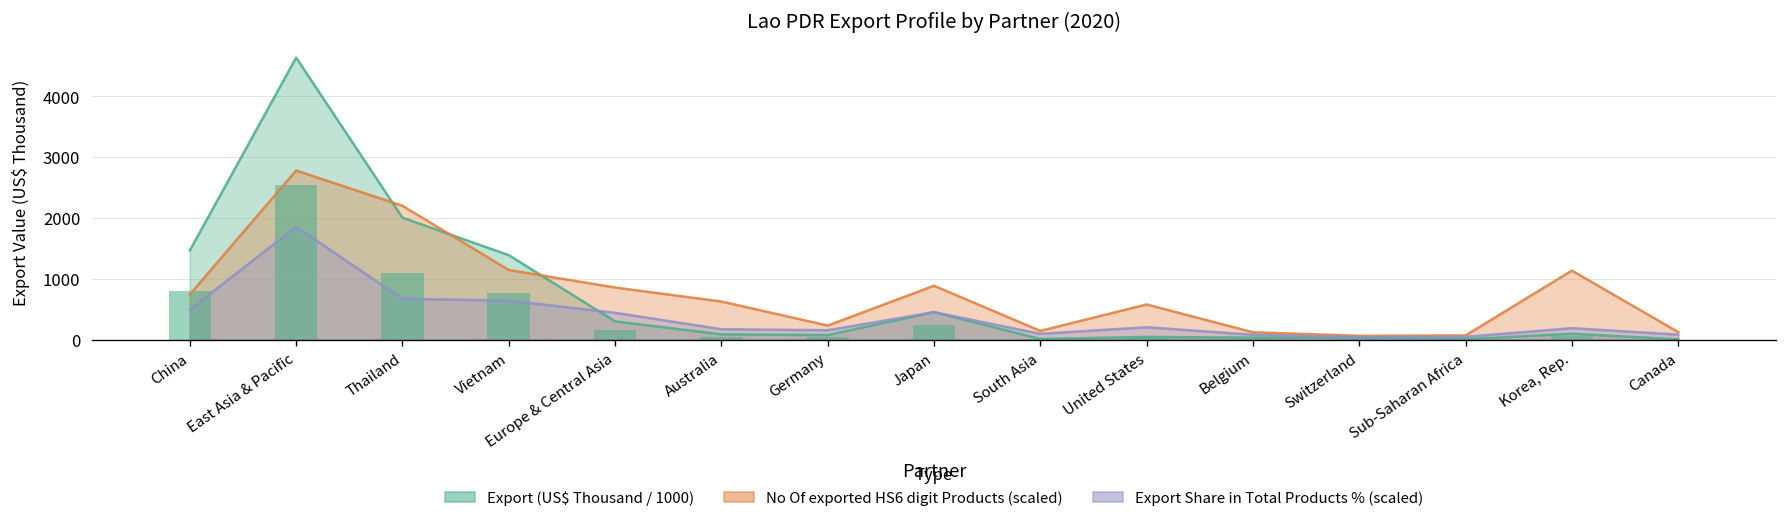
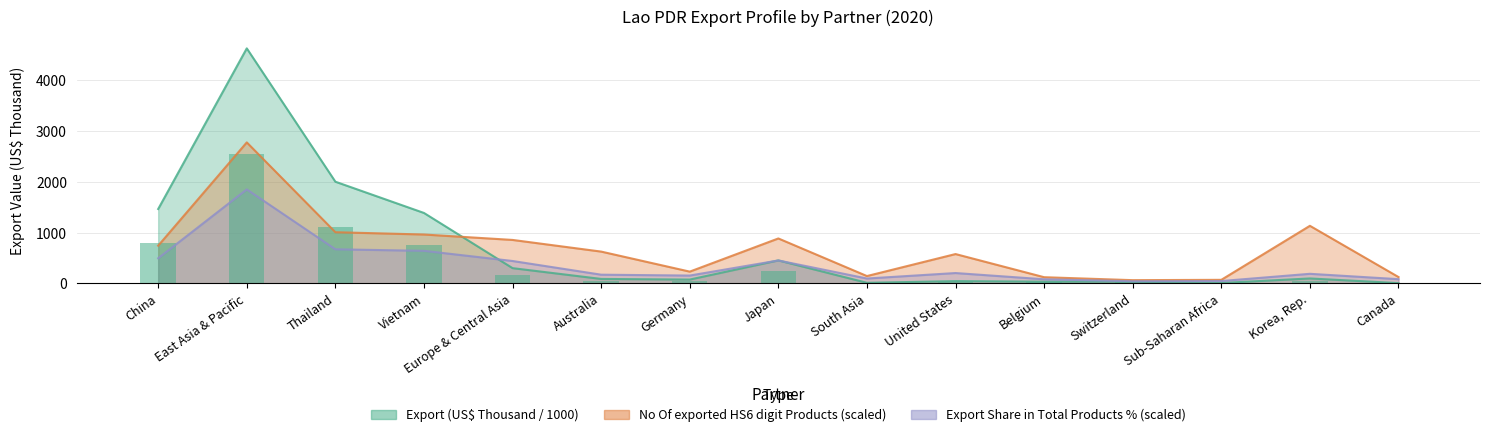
  {
    "No Of exported HS6 digit Products (scaled)": {
      "China": 700,
      "East Asia & Pacific": 2800,
-     "Thailand": 2200,
-     "Vietnam": 1100,
+     "Thailand": 1000,
+     "Vietnam": 1000,
      "Europe & Central Asia": 900,
      "Australia": 600,
      "Germany": 200,
      "Japan": 900,
      "United States": 600,
      "Korea, Rep.": 1100
    }
  }
